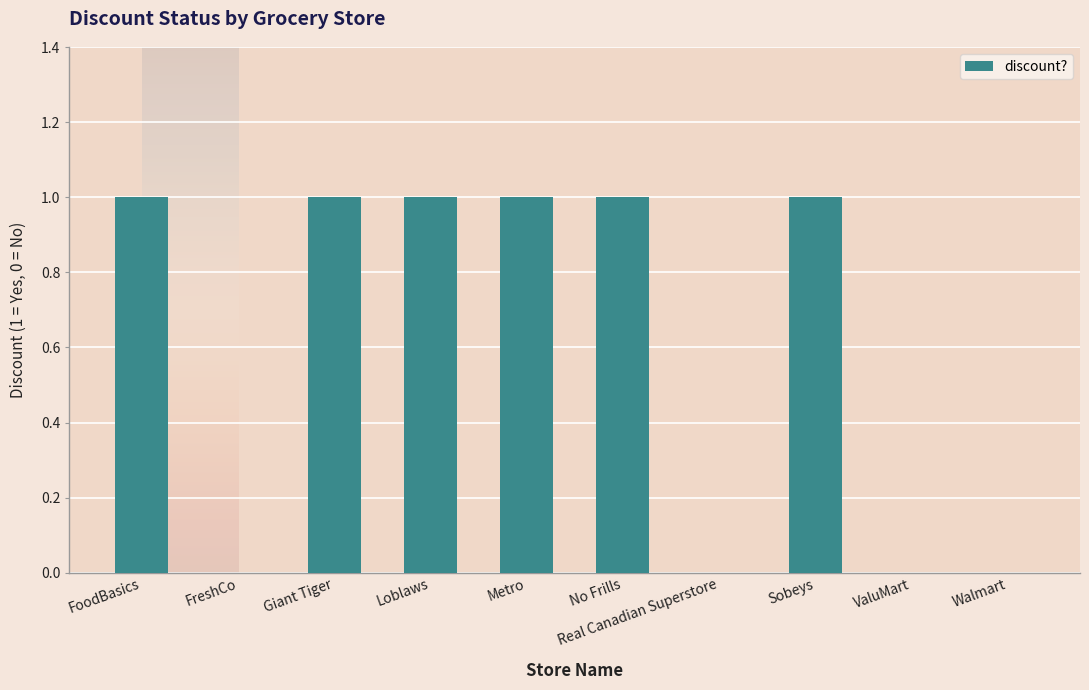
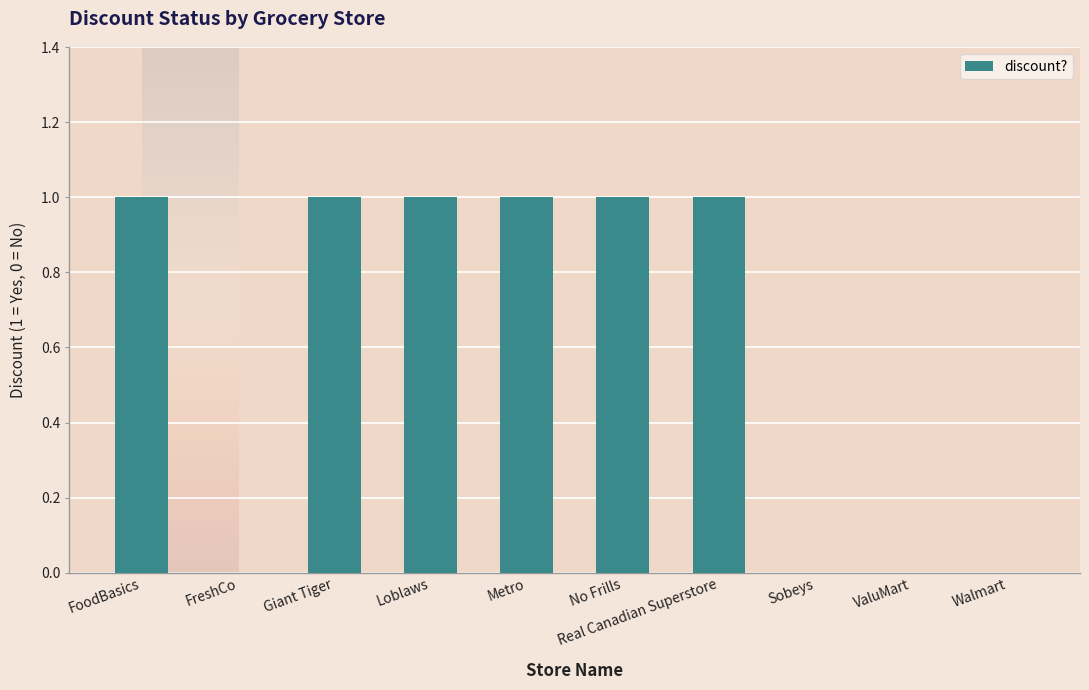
  {
    "FoodBasics": 1,
    "FreshCo": 0,
    "Giant Tiger": 1,
    "Loblaws": 1,
    "Metro": 1,
    "No Frills": 1,
-   "Real Canadian Superstore": 0,
-   "Sobeys": 1,
+   "Real Canadian Superstore": 1,
+   "Sobeys": 0,
    "ValuMart": 0,
    "Walmart": 0
  }
